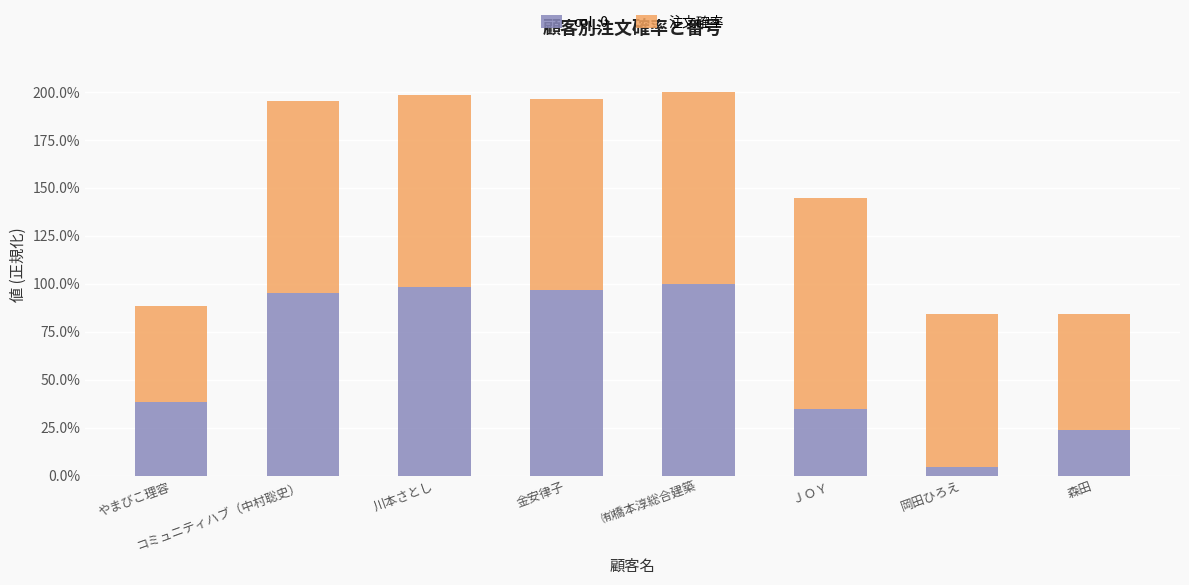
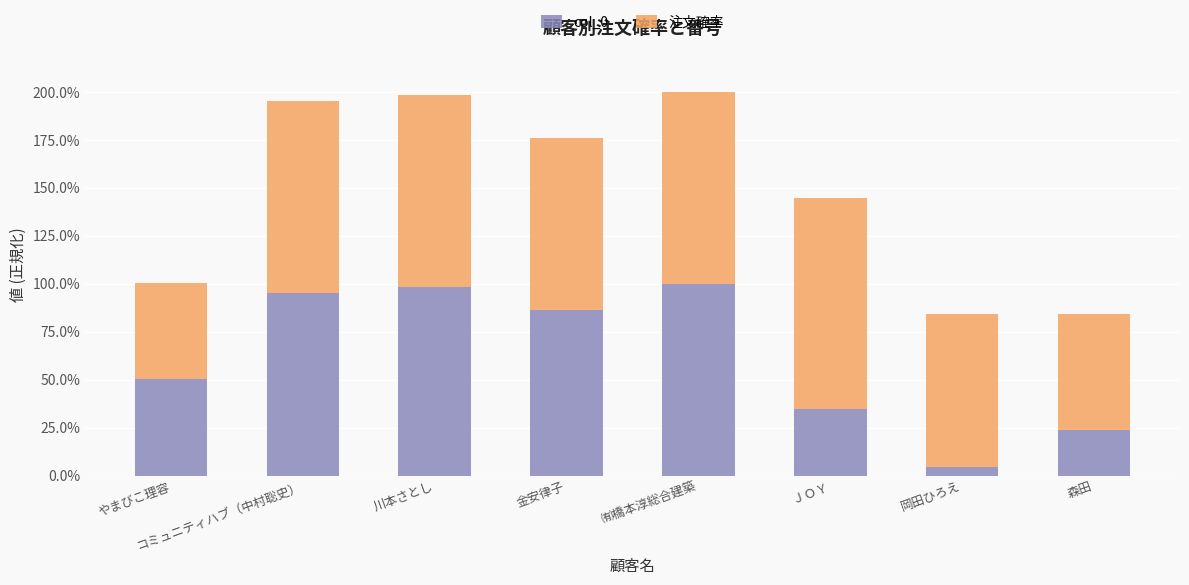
  {
    "col_0": {
-     "やまびこ理容": "38%",
+     "やまびこ理容": "50%",
      "コミュニティハブ（中村聡史）": "95%",
      "川本さとし": "98%",
-     "金安律子": "96%",
+     "金安律子": "86%",
      "㈲橋本淳総合建築": "100%",
      "ＪＯＹ": "35%",
      "岡田ひろえ": "4%",
      "森田": "24%"
    },
    "注文確率": {
      "やまびこ理容": "50%",
      "コミュニティハブ（中村聡史）": "100%",
      "川本さとし": "100%",
-     "金安律子": "100%",
+     "金安律子": "90%",
      "㈲橋本淳総合建築": "100%",
      "ＪＯＹ": "110%",
      "岡田ひろえ": "80%",
      "森田": "60%"
    }
  }
